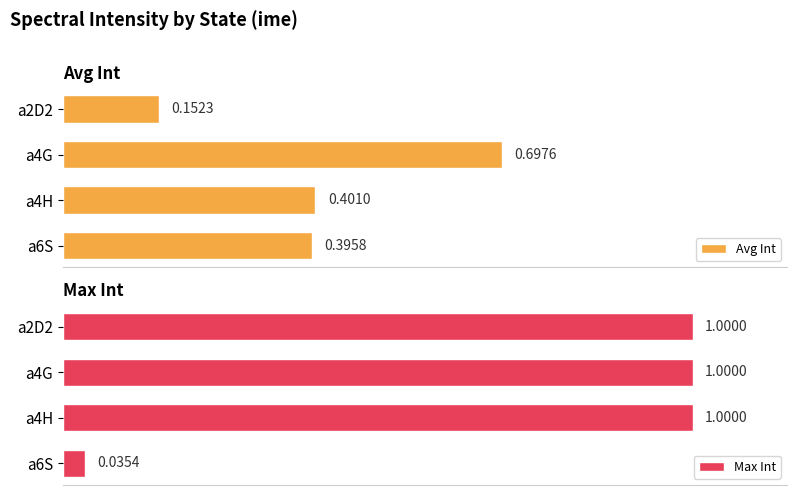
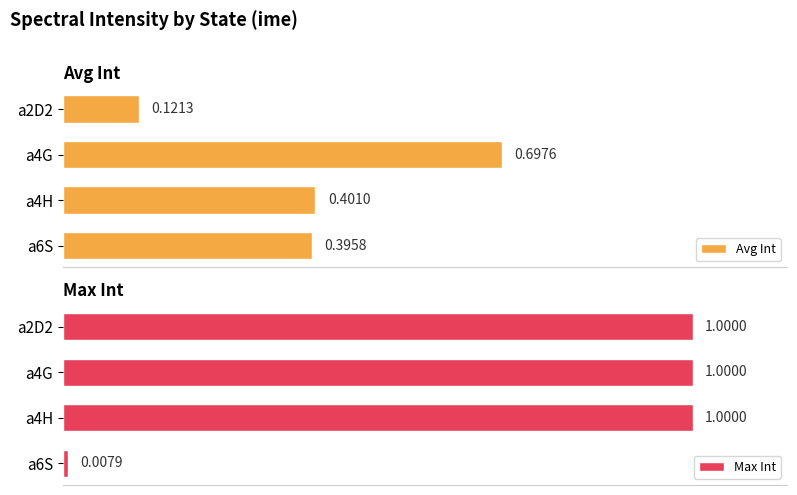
  {
    "Avg Int": {
-     "a2D2": 0.1523,
+     "a2D2": 0.1213,
      "a4G": 0.6976,
      "a4H": 0.4010,
      "a6S": 0.3958
    },
    "Max Int": {
      "a2D2": 1.0000,
      "a4G": 1.0000,
      "a4H": 1.0000,
-     "a6S": 0.0354
+     "a6S": 0.0079
    }
  }
